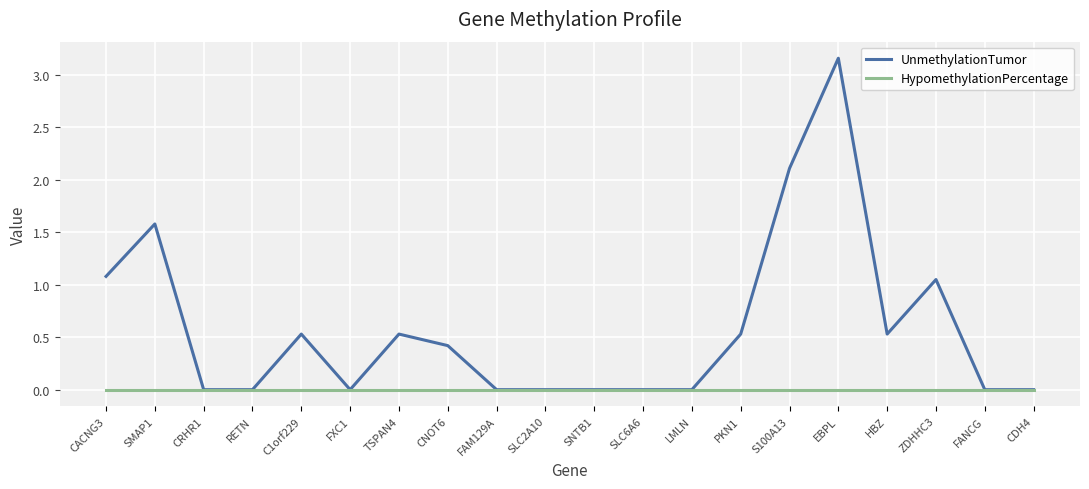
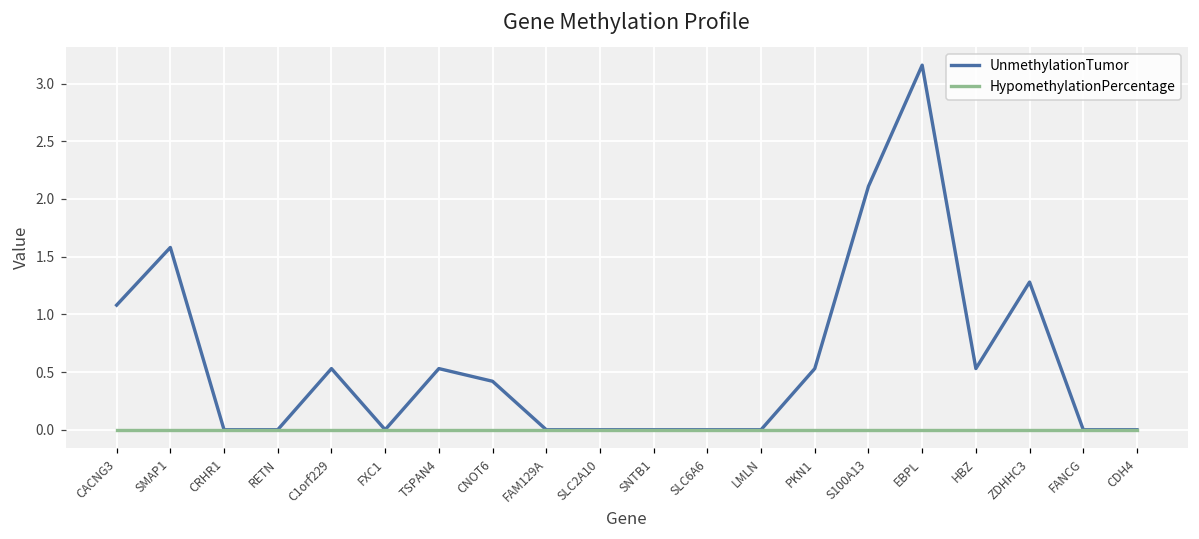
  {
    "UnmethylationTumor": {
      "CACNG3": 1.08,
      "SMAP1": 1.58,
      "C1orf229": 0.53,
      "TSPAN4": 0.53,
      "CNOT6": 0.42,
      "PKN1": 0.53,
      "S100A13": 2.11,
      "EBPL": 3.16,
      "HBZ": 0.53,
-     "ZDHHC3": 1.05
+     "ZDHHC3": 1.28
    },
    "HypomethylationPercentage": {
      "CACNG3": 0.00,
      "SMAP1": 0.00,
      "C1orf229": 0.00,
      "TSPAN4": 0.00,
      "CNOT6": 0.00,
      "PKN1": 0.00,
      "S100A13": 0.00,
      "EBPL": 0.00,
      "HBZ": 0.00,
      "ZDHHC3": 0.00
    }
  }
